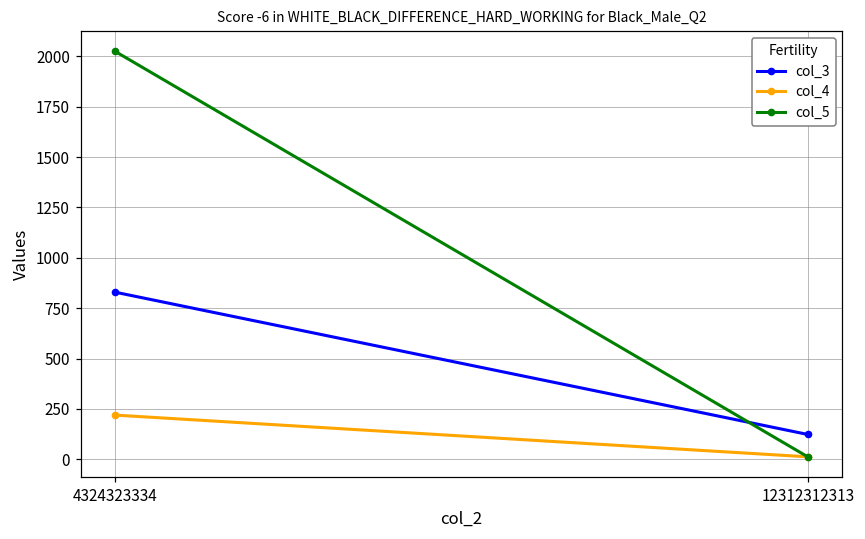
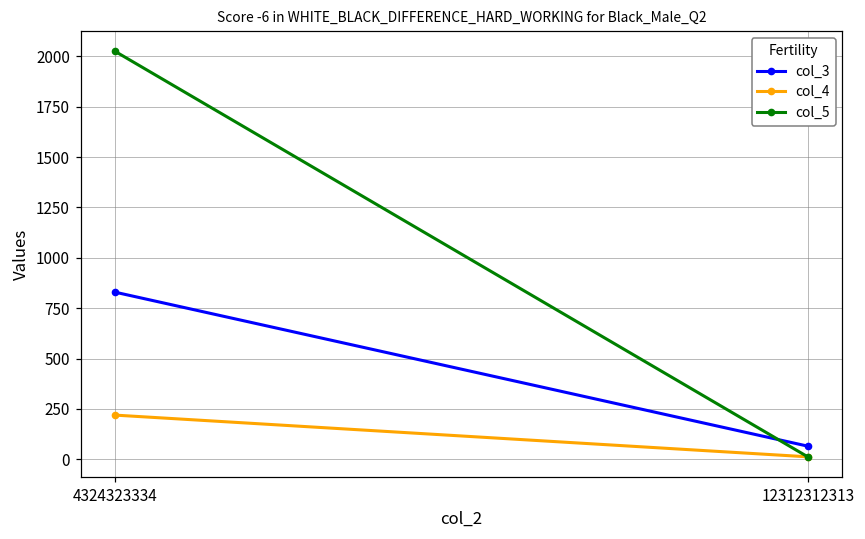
  {
    "col_3": {
      "4324323334": 830,
-     "12312312313": 120
+     "12312312313": 70
    },
    "col_4": {
      "4324323334": 220
    },
    "col_5": {
      "4324323334": 2020
    }
  }
